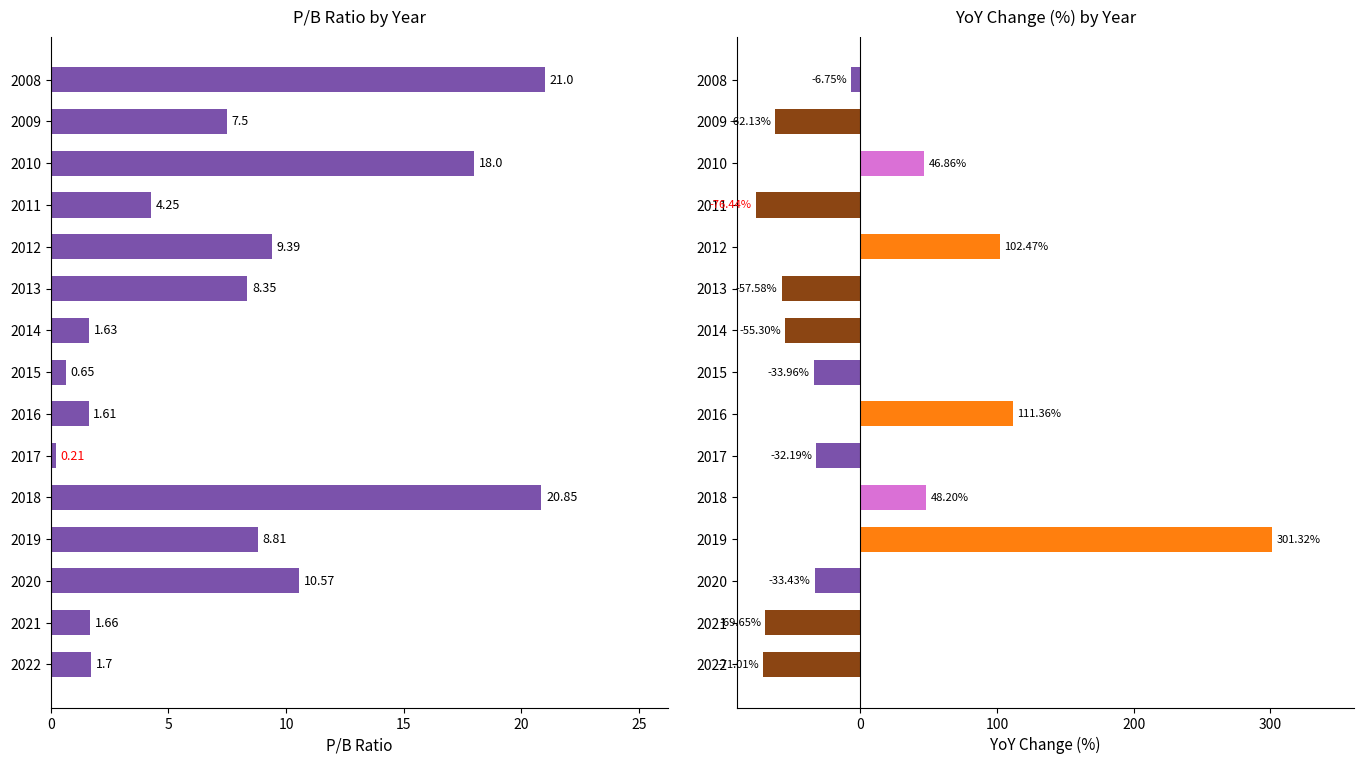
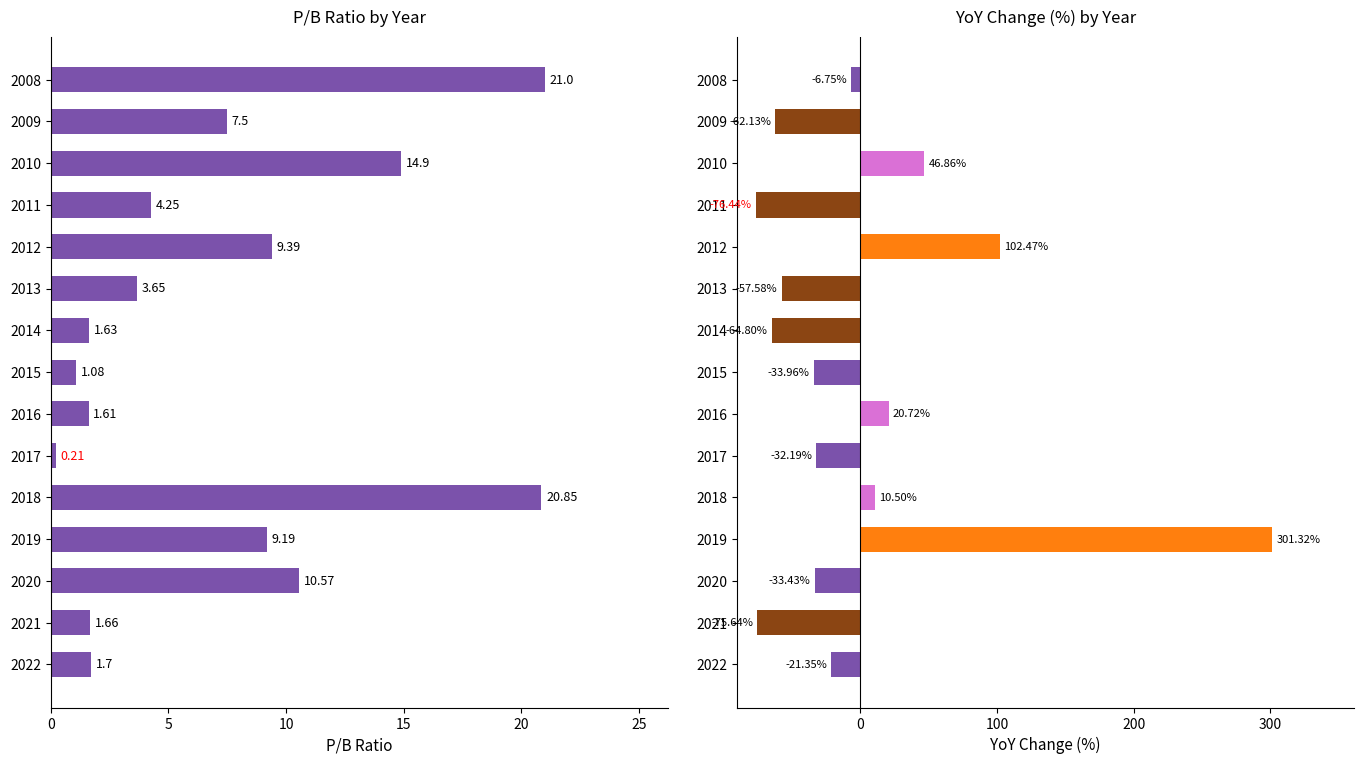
  {
    "P/B Ratio by Year": {
      "2008": "21.0",
      "2009": "7.5",
-     "2010": "18.0",
+     "2010": "14.9",
      "2011": "4.25",
      "2012": "9.39",
-     "2013": "8.35",
+     "2013": "3.65",
      "2014": "1.63",
-     "2015": "0.65",
+     "2015": "1.08",
      "2016": "1.61",
      "2017": "0.21",
      "2018": "20.85",
-     "2019": "8.81",
+     "2019": "9.19",
      "2020": "10.57",
      "2021": "1.66",
      "2022": "1.7"
    },
    "YoY Change (%) by Year": {
      "2008": "-6.75%",
      "2009": "-62.13%",
      "2010": "46.86%",
      "2011": "-76.44%",
      "2012": "102.47%",
      "2013": "-57.58%",
-     "2014": "-55.30%",
+     "2014": "-64.80%",
      "2015": "-33.96%",
-     "2016": "111.36%",
+     "2016": "20.72%",
      "2017": "-32.19%",
-     "2018": "48.20%",
+     "2018": "10.50%",
      "2019": "301.32%",
      "2020": "-33.43%",
-     "2021": "-69.65%",
-     "2022": "-71.01%"
+     "2021": "-75.64%",
+     "2022": "-21.35%"
    }
  }
